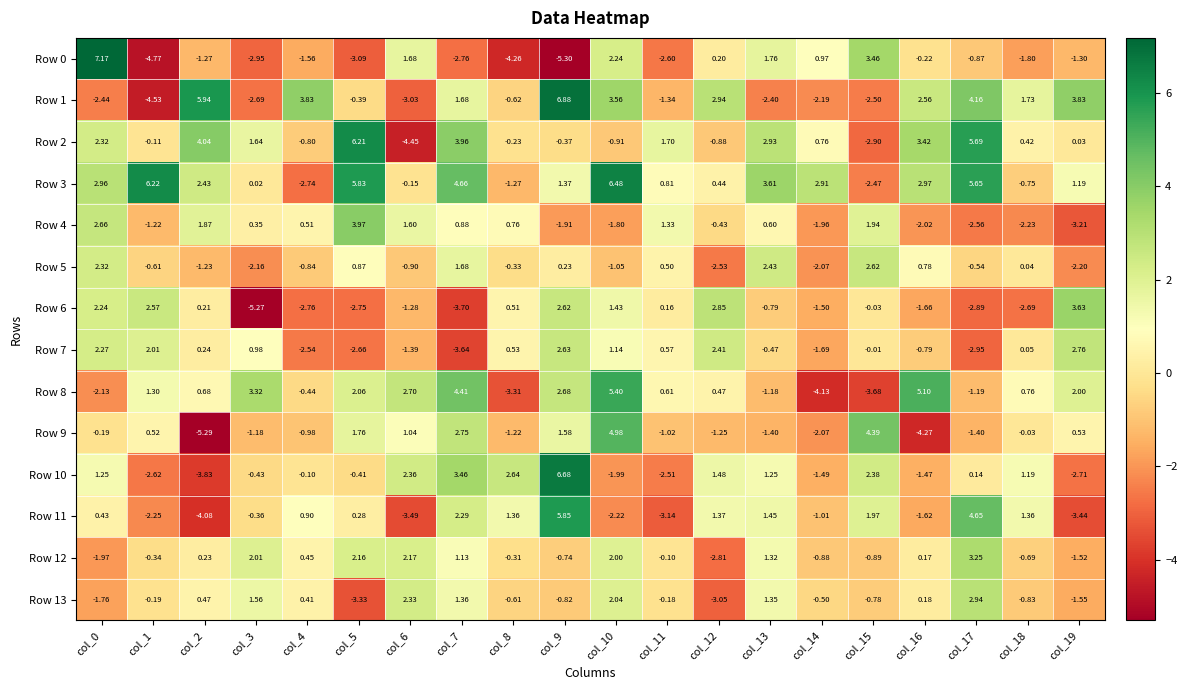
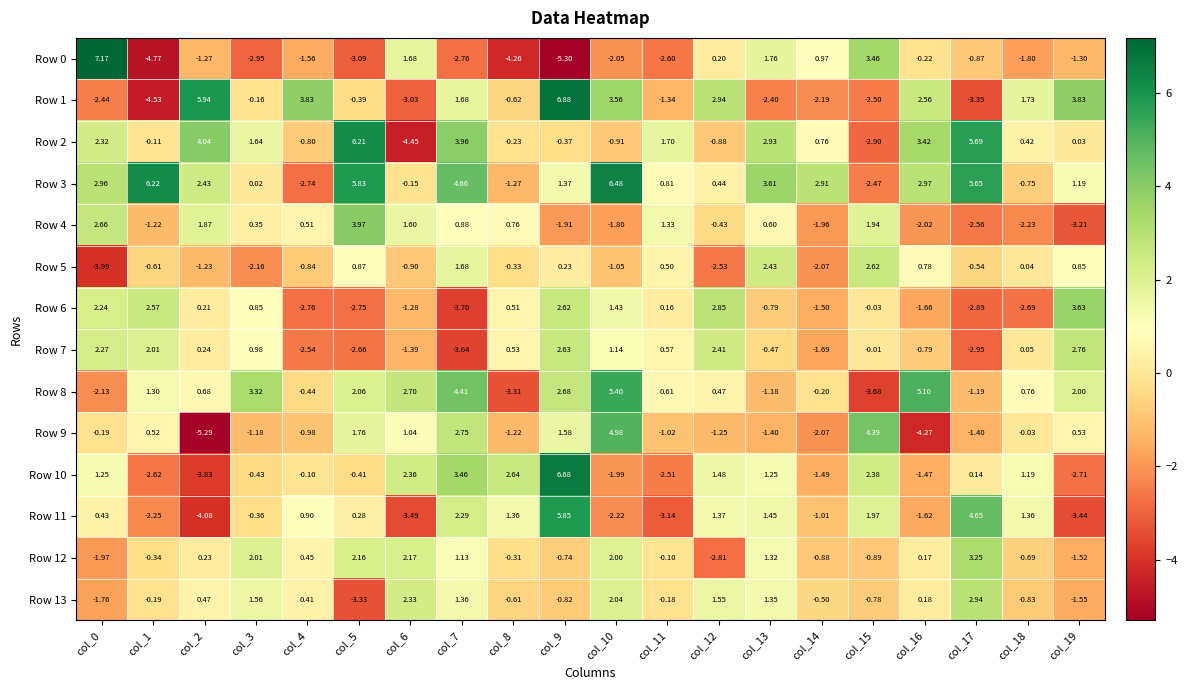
  {
    "Row 0": {
      "col_0": 7.17,
      "col_1": -4.77,
      "col_2": -1.27,
      "col_3": -2.95,
      "col_4": -1.56,
      "col_5": -3.09,
      "col_6": 1.68,
      "col_7": -2.76,
      "col_8": -4.26,
      "col_9": -5.30,
-     "col_10": 2.24,
+     "col_10": -2.05,
      "col_11": -2.60,
      "col_12": 0.20,
      "col_13": 1.76,
      "col_14": 0.97,
      "col_15": 3.46,
      "col_16": -0.22,
      "col_17": -0.87,
      "col_18": -1.80,
      "col_19": -1.30
    },
    "Row 1": {
      "col_0": -2.44,
      "col_1": -4.53,
      "col_2": 5.94,
-     "col_3": -2.69,
+     "col_3": -0.16,
      "col_4": 3.83,
      "col_5": -0.39,
      "col_6": -3.03,
      "col_7": 1.68,
      "col_8": -0.62,
      "col_9": 6.88,
      "col_10": 3.56,
      "col_11": -1.34,
      "col_12": 2.94,
      "col_13": -2.40,
      "col_14": -2.19,
      "col_15": -2.50,
      "col_16": 2.56,
-     "col_17": 4.16,
+     "col_17": -3.35,
      "col_18": 1.73,
      "col_19": 3.83
    },
    "Row 5": {
-     "col_0": 2.32,
+     "col_0": -3.99,
      "col_1": -0.61,
      "col_2": -1.23,
      "col_3": -2.16,
      "col_4": -0.84,
      "col_5": 0.87,
      "col_6": -0.90,
      "col_7": 1.68,
      "col_8": -0.33,
      "col_9": 0.23,
      "col_10": -1.05,
      "col_11": 0.50,
      "col_12": -2.53,
      "col_13": 2.43,
      "col_14": -2.07,
      "col_15": 2.62,
      "col_16": 0.78,
      "col_17": -0.54,
      "col_18": 0.04,
-     "col_19": -2.20
+     "col_19": 0.85
    },
    "Row 6": {
      "col_0": 2.24,
      "col_1": 2.57,
      "col_2": 0.21,
-     "col_3": -5.27,
+     "col_3": 0.85,
      "col_4": -2.76,
      "col_5": -2.75,
      "col_6": -1.28,
      "col_7": -3.70,
      "col_8": 0.51,
      "col_9": 2.62,
      "col_10": 1.43,
      "col_11": 0.16,
      "col_12": 2.85,
      "col_13": -0.79,
      "col_14": -1.50,
      "col_15": -0.03,
      "col_16": -1.66,
      "col_17": -2.89,
      "col_18": -2.69,
      "col_19": 3.63
    },
    "Row 8": {
      "col_0": -2.13,
      "col_1": 1.30,
      "col_2": 0.68,
      "col_3": 3.32,
      "col_4": -0.44,
      "col_5": 2.06,
      "col_6": 2.70,
      "col_7": 4.41,
      "col_8": -3.31,
      "col_9": 2.68,
      "col_10": 5.40,
      "col_11": 0.61,
      "col_12": 0.47,
      "col_13": -1.18,
-     "col_14": -4.13,
+     "col_14": -0.20,
      "col_15": -3.68,
      "col_16": 5.10,
      "col_17": -1.19,
      "col_18": 0.76,
      "col_19": 2.00
    },
    "Row 13": {
      "col_0": -1.76,
      "col_1": -0.19,
      "col_2": 0.47,
      "col_3": 1.56,
      "col_4": 0.41,
      "col_5": -3.33,
      "col_6": 2.33,
      "col_7": 1.36,
      "col_8": -0.61,
      "col_9": -0.82,
      "col_10": 2.04,
      "col_11": -0.18,
-     "col_12": -3.05,
+     "col_12": 1.55,
      "col_13": 1.35,
      "col_14": -0.50,
      "col_15": -0.78,
      "col_16": 0.18,
      "col_17": 2.94,
      "col_18": -0.83,
      "col_19": -1.55
    }
  }
